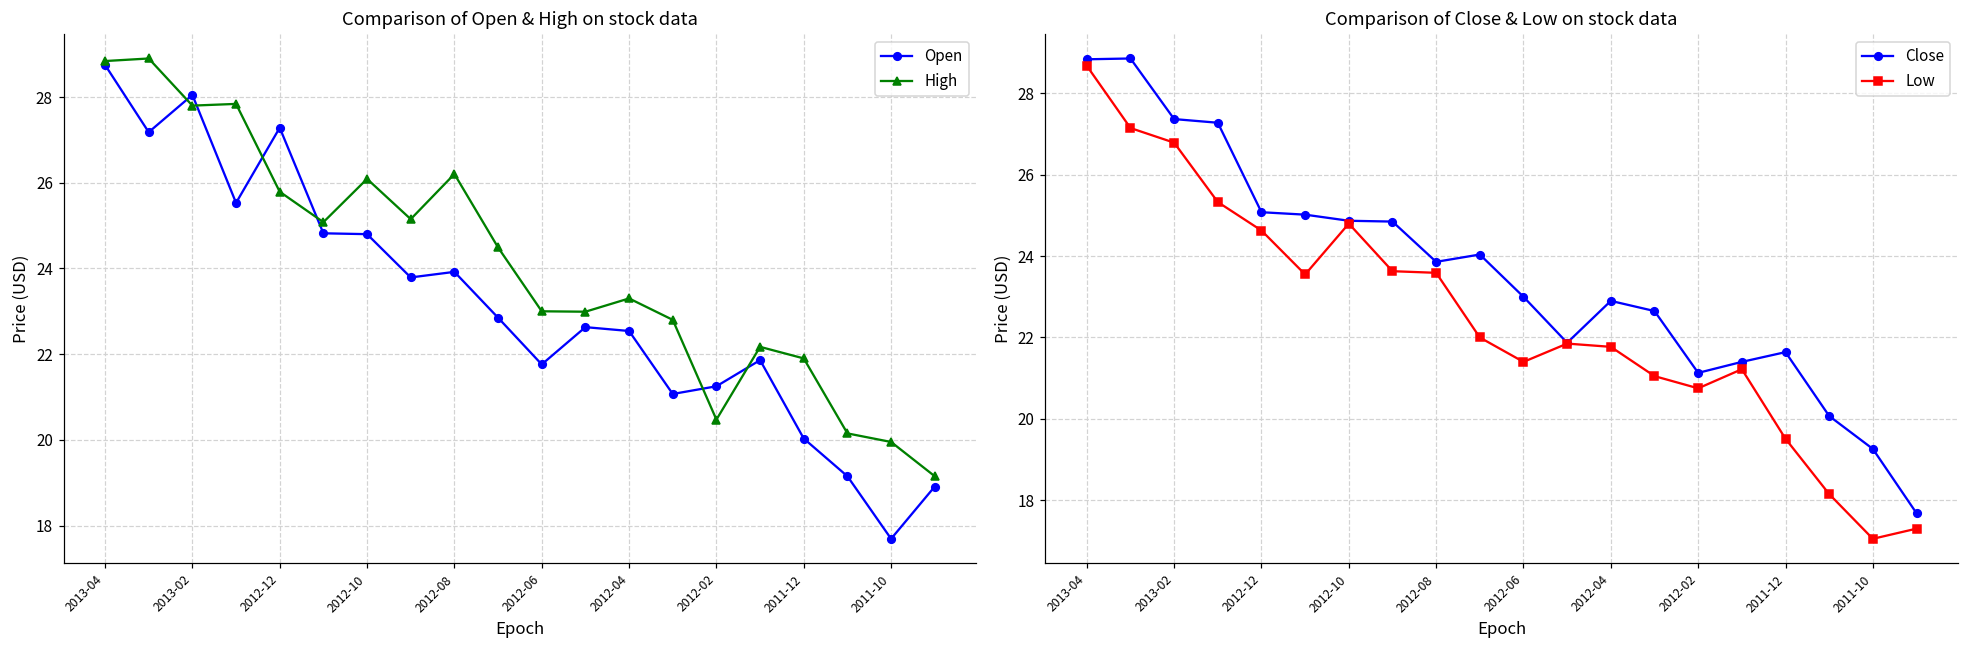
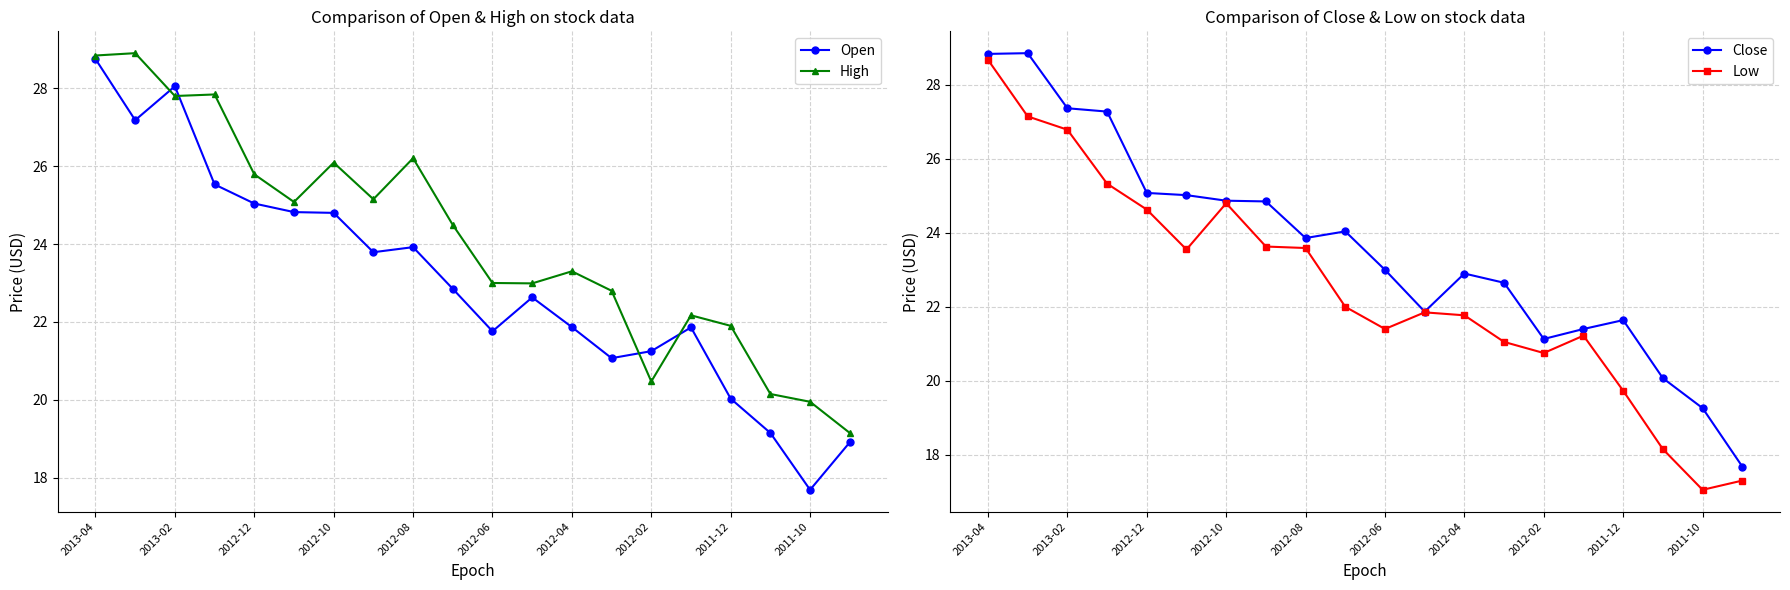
  {
    "Comparison of Open & High on stock data": {
      "Open": {
        "2013-04": 28.8,
        "2013-02": 28.1,
-       "2012-12": 27.3,
+       "2012-12": 25.0,
        "2012-10": 24.8,
        "2012-08": 23.9,
        "2012-06": 21.8,
-       "2012-04": 22.5,
+       "2012-04": 21.9,
        "2012-02": 21.3,
        "2011-12": 20.0,
        "2011-10": 17.7
      },
      "High": {
        "2013-04": 28.8,
        "2013-02": 27.8,
        "2012-12": 25.8,
        "2012-10": 26.1,
        "2012-08": 26.2,
        "2012-06": 23.0,
        "2012-04": 23.3,
        "2012-02": 20.5,
        "2011-12": 21.9,
        "2011-10": 20.0
      }
    },
    "Comparison of Close & Low on stock data": {
      "Close": {
        "2013-04": 28.8,
        "2013-02": 27.4,
        "2012-12": 25.1,
        "2012-10": 24.9,
        "2012-08": 23.9,
        "2012-06": 23.0,
        "2012-04": 22.9,
        "2012-02": 21.1,
        "2011-12": 21.6,
        "2011-10": 19.3
      },
      "Low": {
        "2013-04": 28.7,
        "2013-02": 26.8,
        "2012-12": 24.6,
        "2012-10": 24.8,
        "2012-08": 23.6,
        "2012-06": 21.4,
        "2012-04": 21.8,
        "2012-02": 20.8,
-       "2011-12": 19.5,
+       "2011-12": 19.7,
        "2011-10": 17.0
      }
    }
  }
